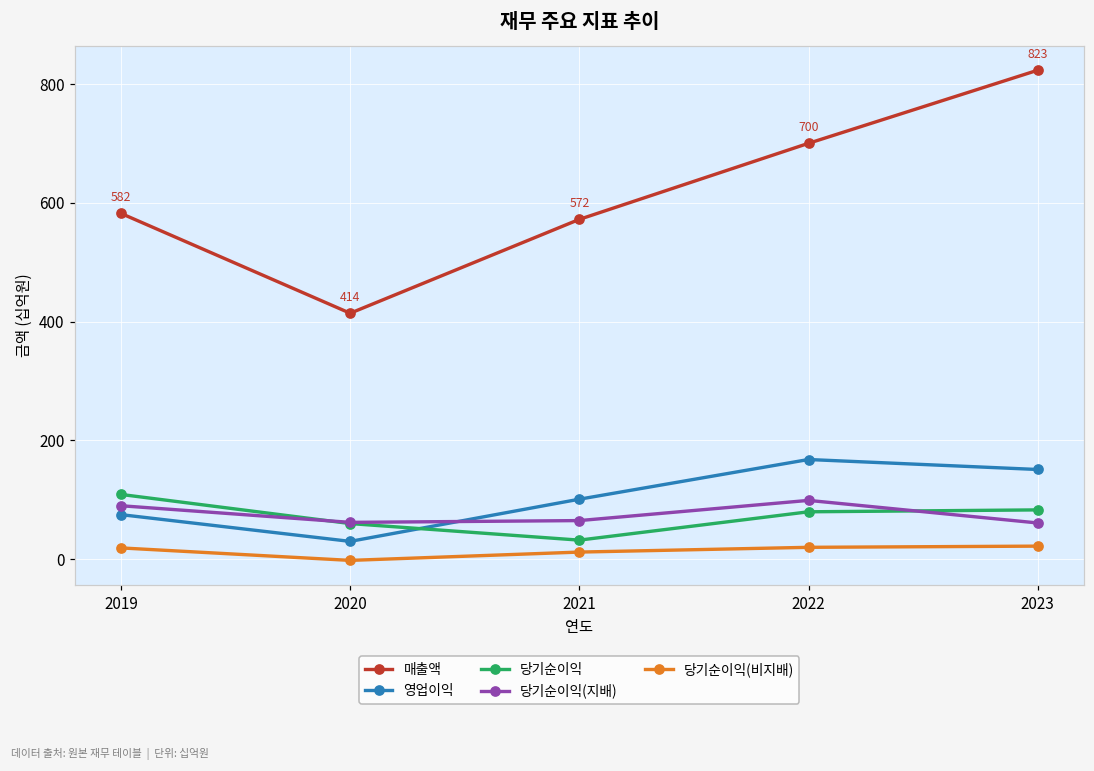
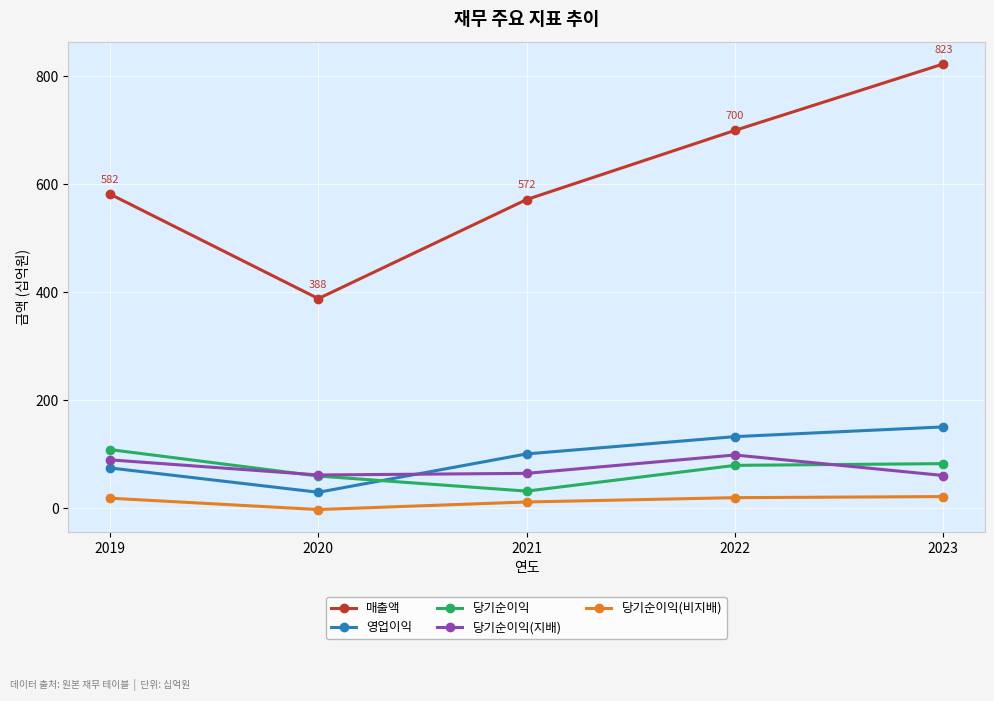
  {
    "매출액": {
      "2019": 582,
-     "2020": 414,
+     "2020": 388,
      "2021": 572,
      "2022": 700,
      "2023": 823
    },
    "영업이익": {
      "2019": 80,
      "2020": 30,
      "2021": 100,
-     "2022": 170,
+     "2022": 130,
      "2023": 150
    },
    "당기순이익": {
      "2019": 110,
      "2021": 30,
      "2022": 80,
      "2023": 80
    },
    "당기순이익(지배)": {
      "2019": 90,
      "2021": 70,
      "2022": 100,
      "2023": 60
    },
    "당기순이익(비지배)": {
      "2019": 20,
      "2020": 0,
      "2021": 10,
      "2022": 20,
      "2023": 20
    }
  }
